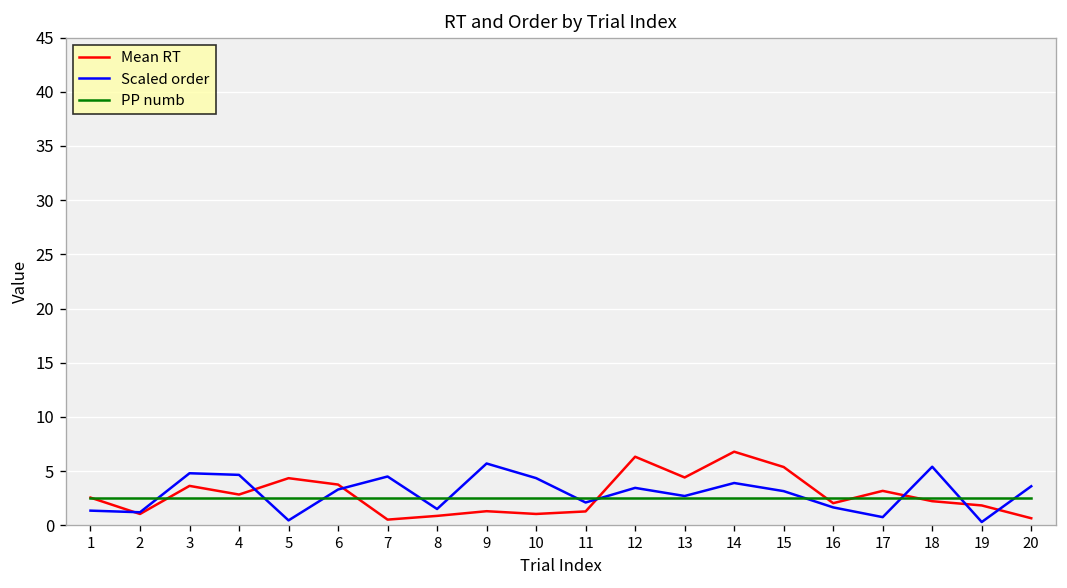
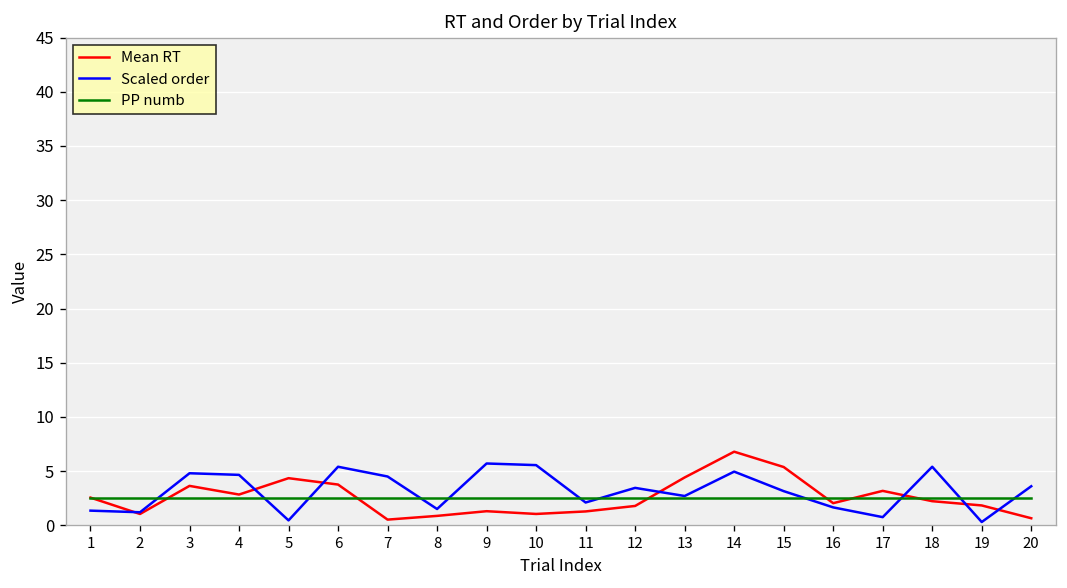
  {
    "Mean RT": {
      "3": 4,
      "4": 3,
      "5": 4,
      "6": 4,
      "7": 1,
      "8": 1,
      "9": 1,
      "10": 1,
      "11": 1,
-     "12": 6,
+     "12": 2,
      "13": 4,
      "14": 7,
      "15": 5,
      "16": 2,
      "17": 3,
      "18": 2,
      "19": 2,
      "20": 1
    },
    "Scaled order": {
      "1": 1,
      "3": 5,
      "4": 5,
      "5": 0,
-     "6": 3,
+     "6": 5,
      "7": 5,
      "8": 2,
      "9": 6,
-     "10": 4,
+     "10": 6,
      "11": 2,
      "12": 3,
-     "14": 4,
+     "14": 5,
      "15": 3,
      "16": 2,
      "17": 1,
      "18": 5,
      "19": 0,
      "20": 4
    },
    "PP numb": {
      "2": 3,
      "3": 3,
      "4": 3,
      "5": 3,
      "6": 3,
      "7": 3,
      "8": 3,
      "9": 3,
      "10": 3,
      "11": 3,
      "12": 3,
      "14": 3,
      "15": 3,
      "16": 3,
      "17": 3,
      "18": 3,
      "19": 3,
      "20": 3
    }
  }
